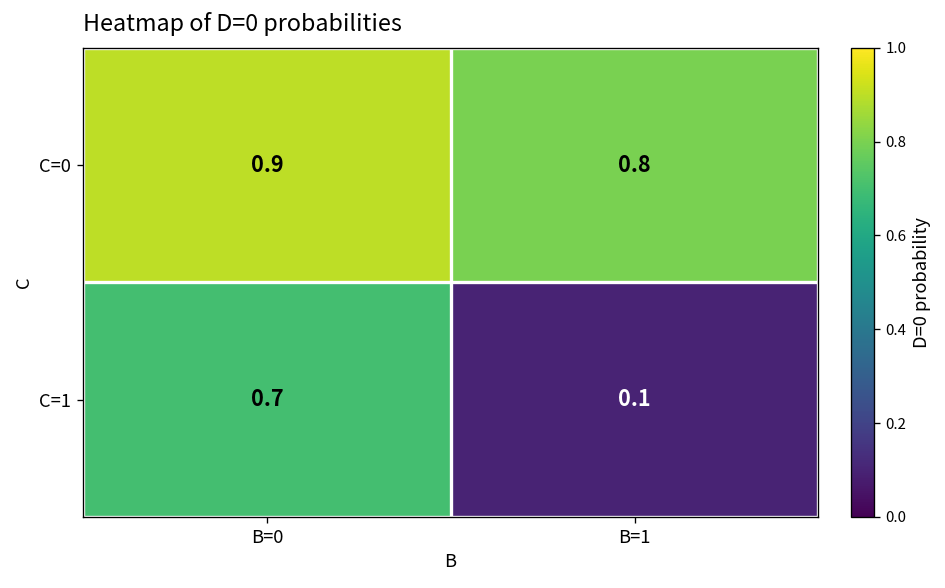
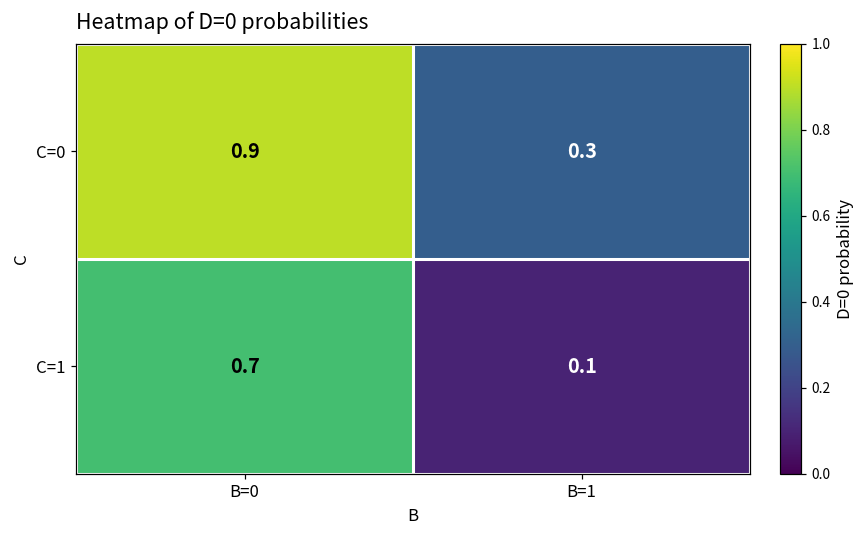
  {
    "C=0": {
      "B=0": 0.9,
-     "B=1": 0.8
+     "B=1": 0.3
    },
    "C=1": {
      "B=0": 0.7,
      "B=1": 0.1
    }
  }
